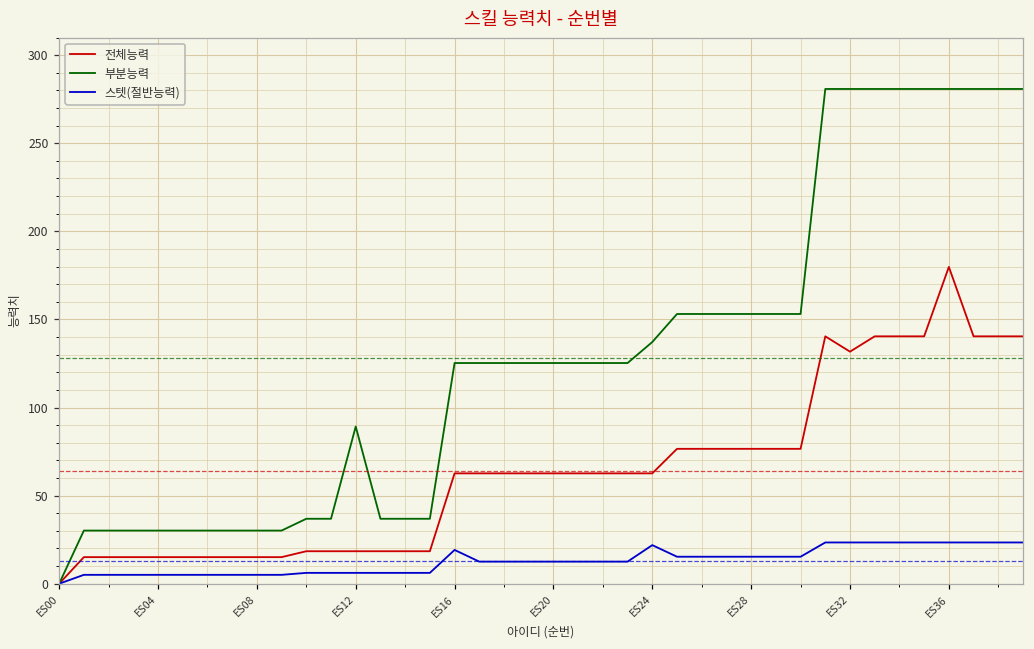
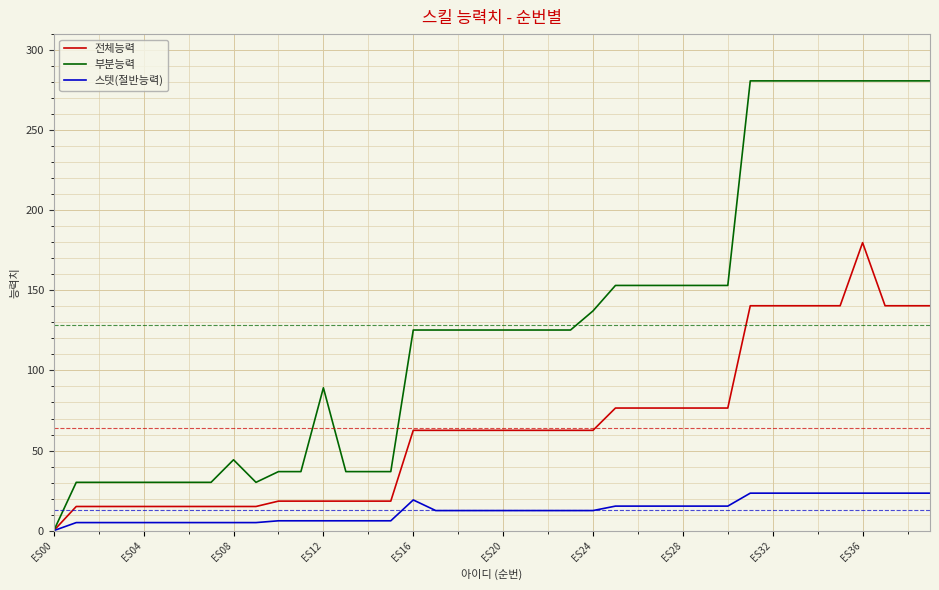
  {
    "전체능력": {
      "ES04": 15,
      "ES08": 15,
      "ES12": 18,
      "ES16": 63,
      "ES20": 63,
      "ES24": 63,
      "ES28": 77,
-     "ES32": 132,
+     "ES32": 140,
      "ES36": 180
    },
    "부분능력": {
      "ES04": 30,
-     "ES08": 30,
+     "ES08": 44,
      "ES12": 89,
      "ES16": 125,
      "ES20": 125,
      "ES24": 137,
      "ES28": 153,
      "ES32": 281,
      "ES36": 281
    },
    "스텟(절반능력)": {
      "ES04": 5,
      "ES08": 5,
      "ES12": 6,
      "ES16": 19,
      "ES20": 13,
-     "ES24": 22,
+     "ES24": 13,
      "ES28": 15,
      "ES32": 23,
      "ES36": 23
    }
  }
